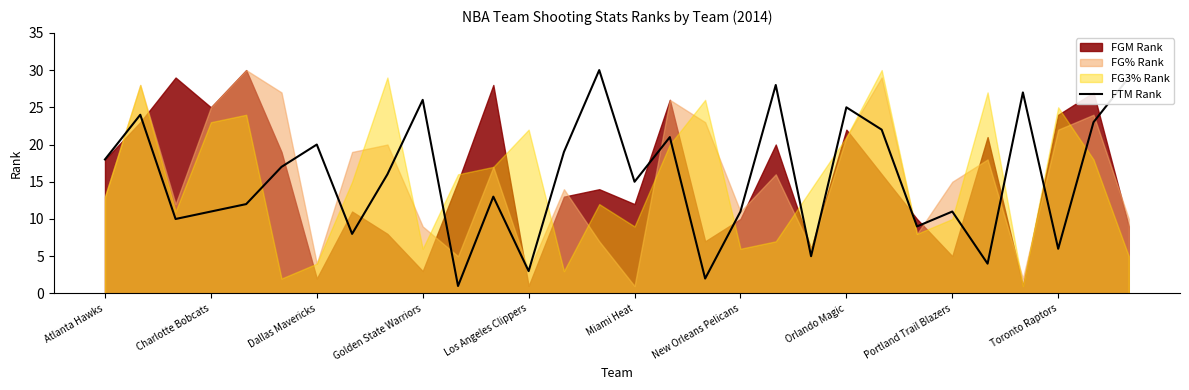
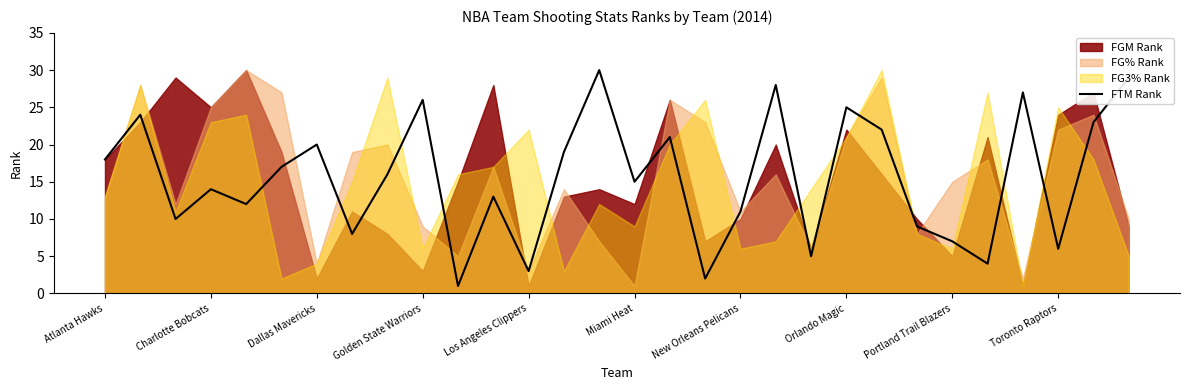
  {
    "FTM Rank": {
-     "Charlotte Bobcats": 11,
+     "Charlotte Bobcats": 14,
      "Dallas Mavericks": 20,
      "Golden State Warriors": 26,
      "Miami Heat": 15,
      "Orlando Magic": 25,
-     "Portland Trail Blazers": 11,
+     "Portland Trail Blazers": 7,
      "Toronto Raptors": 6
    },
    "FGM Rank": {
      "Dallas Mavericks": 2,
      "Golden State Warriors": 3,
      "Los Angeles Clippers": 1,
      "Miami Heat": 12,
      "New Orleans Pelicans": 10,
      "Orlando Magic": 22,
      "Portland Trail Blazers": 5,
      "Toronto Raptors": 24
    },
    "FG% Rank": {
      "Golden State Warriors": 9,
      "Miami Heat": 1,
      "Portland Trail Blazers": 15,
      "Toronto Raptors": 22
    },
    "FG3% Rank": {
      "Charlotte Bobcats": 23,
      "Golden State Warriors": 6,
      "Los Angeles Clippers": 22,
      "Miami Heat": 9,
      "New Orleans Pelicans": 6,
-     "Portland Trail Blazers": 10,
+     "Portland Trail Blazers": 6,
      "Toronto Raptors": 25
    }
  }
